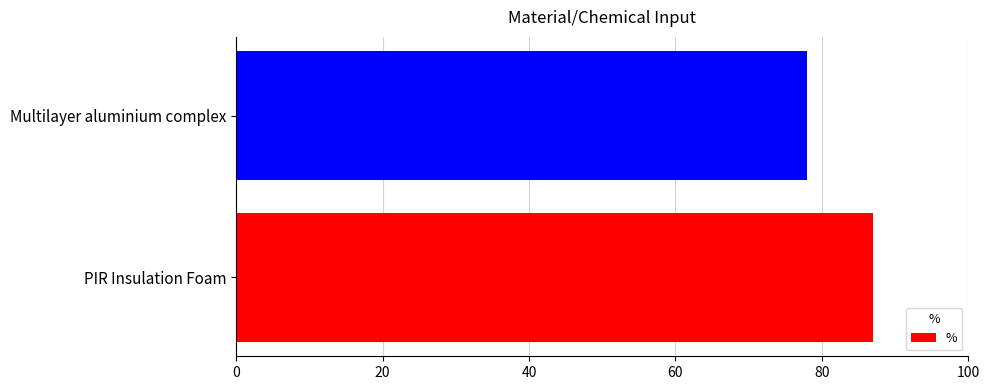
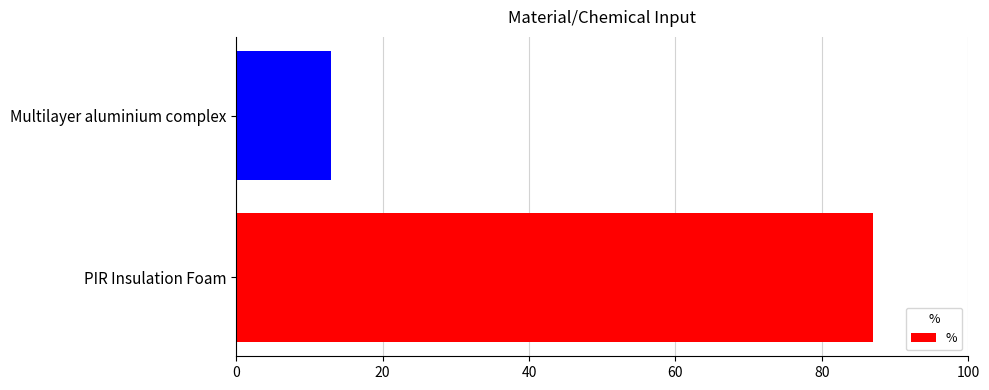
  {
-   "Multilayer aluminium complex": 78,
+   "Multilayer aluminium complex": 13,
    "PIR Insulation Foam": 87
  }
